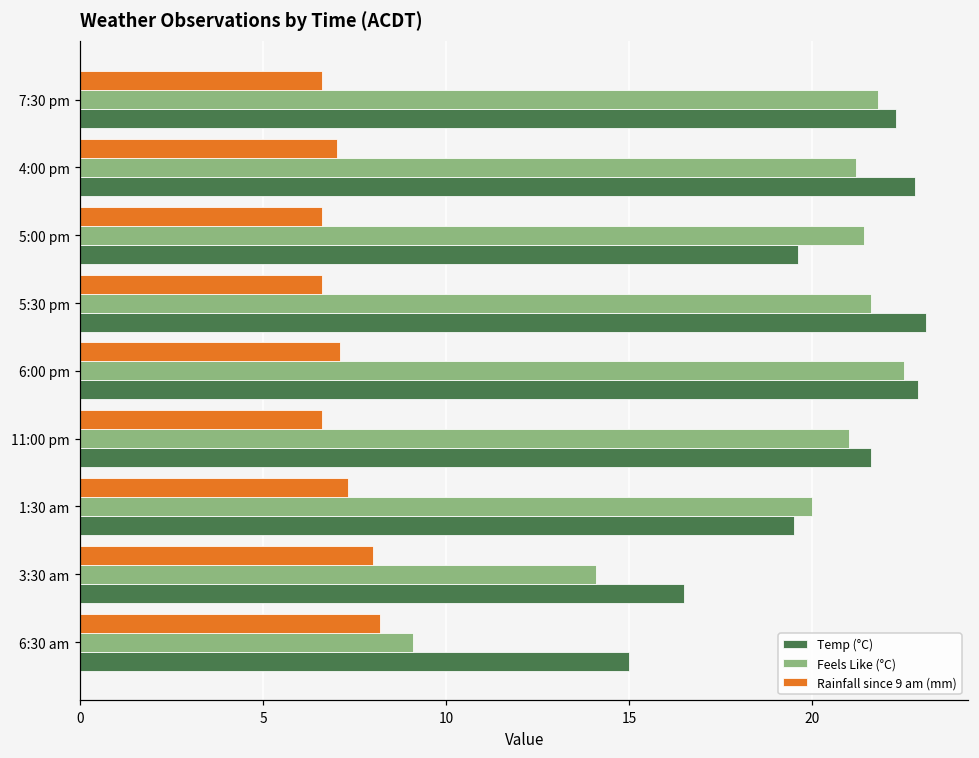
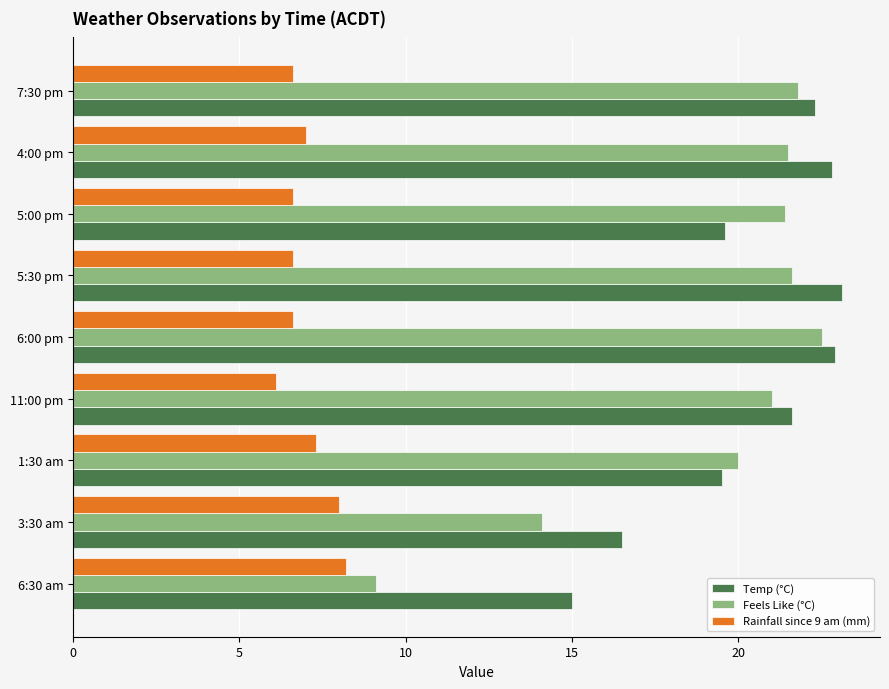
  {
    "Temp (°C)": {
      "7:30 pm": 22.3,
      "4:00 pm": 22.8,
      "5:00 pm": 19.6,
      "5:30 pm": 23.1,
      "6:00 pm": 22.9,
      "11:00 pm": 21.6,
      "1:30 am": 19.5,
      "3:30 am": 16.5,
      "6:30 am": 15.0
    },
    "Feels Like (°C)": {
      "7:30 pm": 21.8,
-     "4:00 pm": 21.2,
+     "4:00 pm": 21.5,
      "5:00 pm": 21.4,
      "5:30 pm": 21.6,
      "6:00 pm": 22.5,
      "11:00 pm": 21.0,
      "1:30 am": 20.0,
      "3:30 am": 14.1,
      "6:30 am": 9.1
    },
    "Rainfall since 9 am (mm)": {
      "7:30 pm": 6.6,
      "4:00 pm": 7.0,
      "5:00 pm": 6.6,
      "5:30 pm": 6.6,
-     "6:00 pm": 7.1,
-     "11:00 pm": 6.6,
+     "6:00 pm": 6.6,
+     "11:00 pm": 6.1,
      "1:30 am": 7.3,
      "3:30 am": 8.0,
      "6:30 am": 8.2
    }
  }
